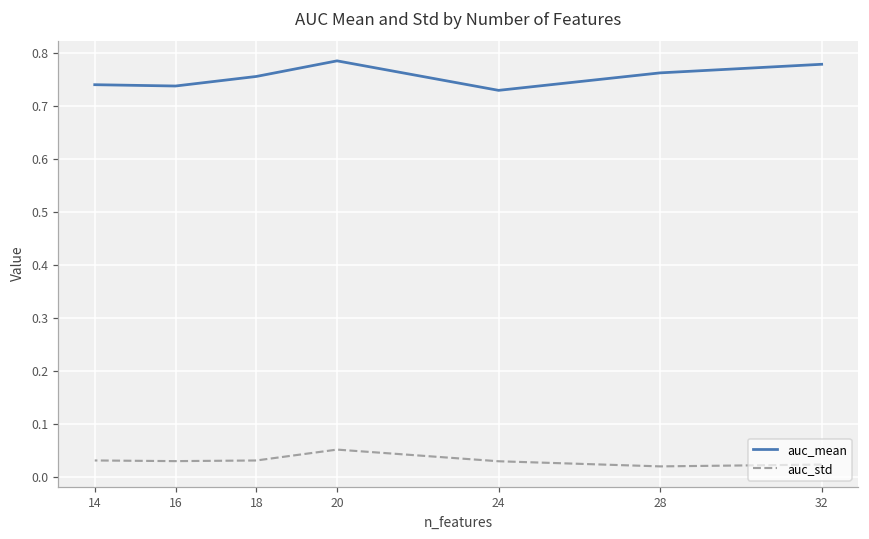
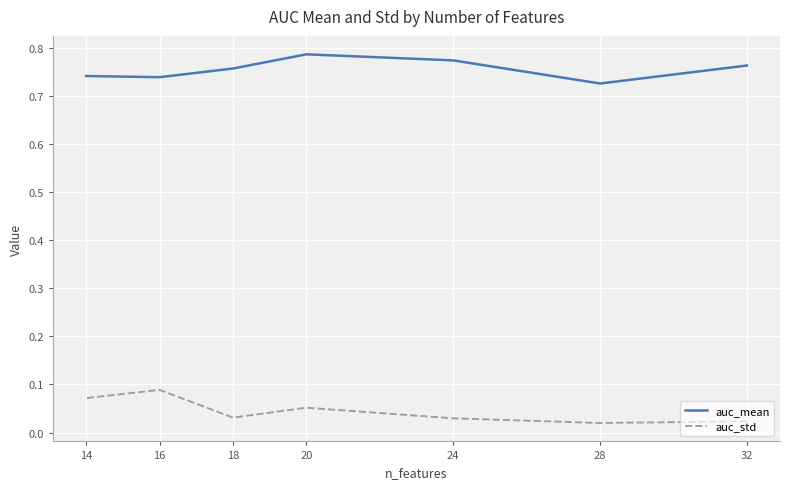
  {
    "auc_mean": {
      "14": 0.74,
      "16": 0.74,
      "18": 0.76,
      "20": 0.79,
-     "24": 0.73,
-     "28": 0.76,
-     "32": 0.78
+     "24": 0.77,
+     "28": 0.73,
+     "32": 0.76
    },
    "auc_std": {
-     "14": 0.03,
-     "16": 0.03,
+     "14": 0.07,
+     "16": 0.09,
      "18": 0.03,
      "20": 0.05,
      "24": 0.03,
      "28": 0.02
    }
  }
